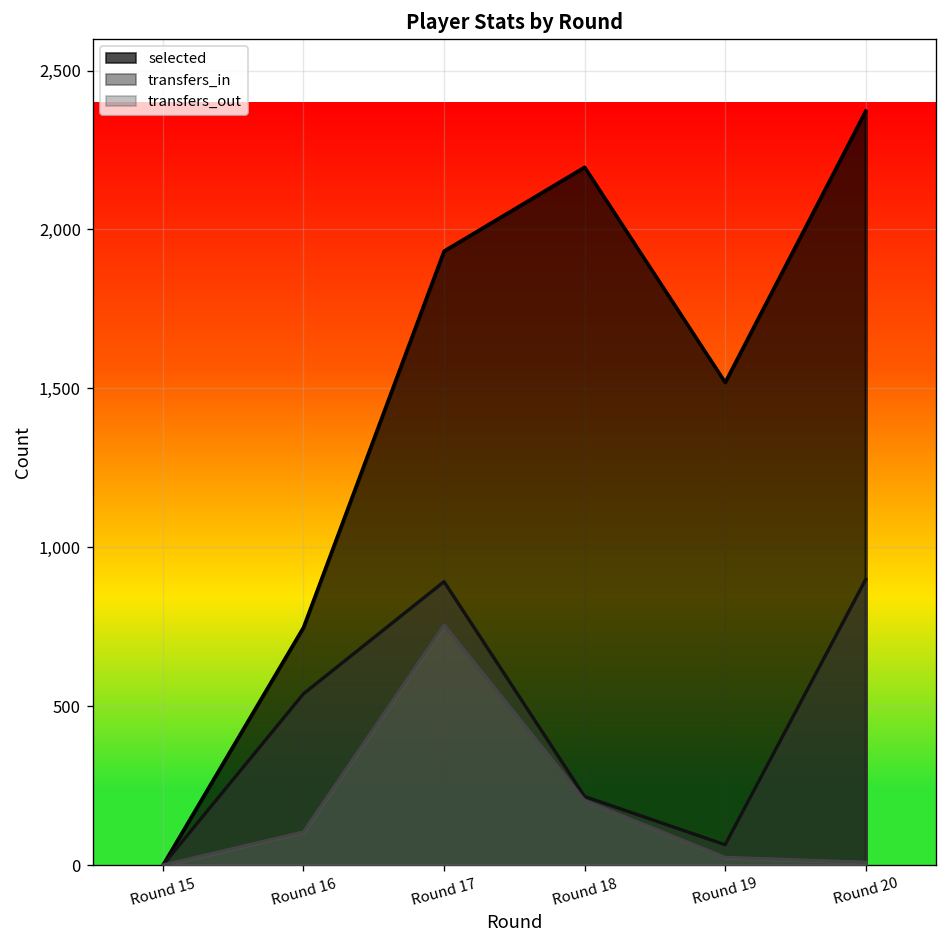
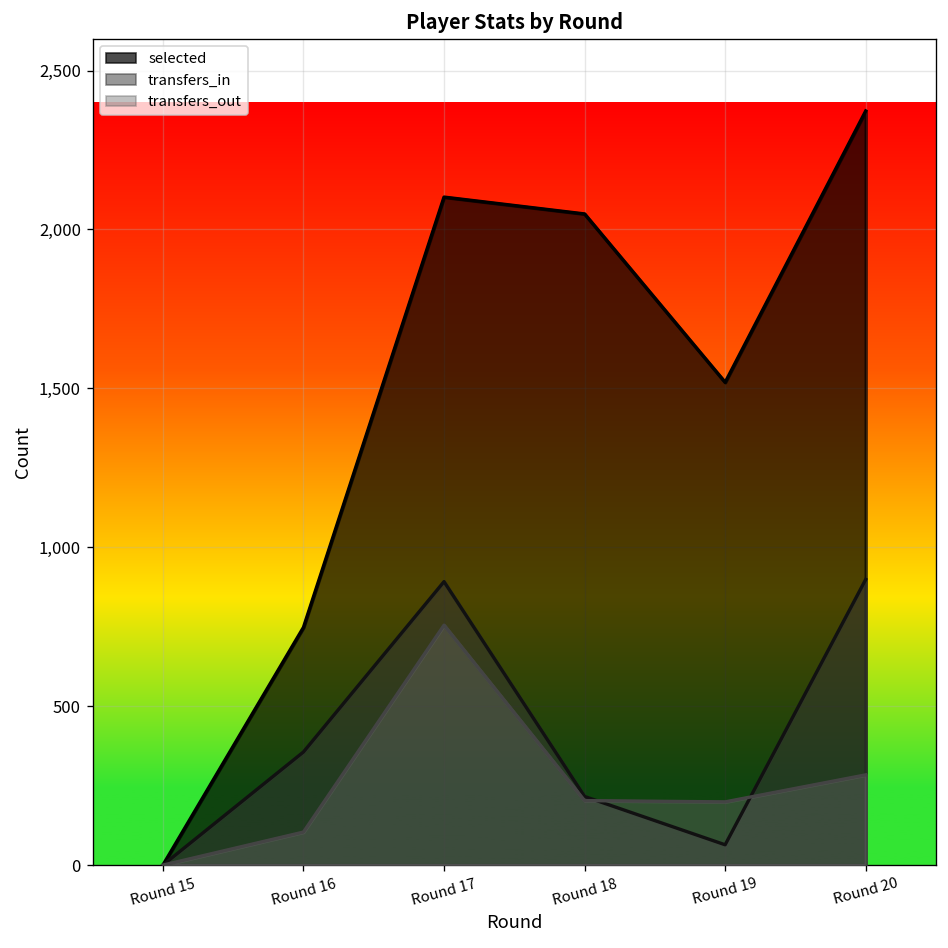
  {
    "selected": {
      "Round 16": "750",
-     "Round 17": "1,930",
-     "Round 18": "2,200",
+     "Round 17": "2,100",
+     "Round 18": "2,050",
      "Round 19": "1,520",
      "Round 20": "2,370"
    },
    "transfers_in": {
-     "Round 16": "540",
+     "Round 16": "360",
      "Round 17": "890",
      "Round 18": "220",
      "Round 19": "60",
      "Round 20": "900"
    },
    "transfers_out": {
      "Round 16": "100",
      "Round 17": "760",
      "Round 18": "200",
-     "Round 19": "20",
-     "Round 20": "10"
+     "Round 19": "200",
+     "Round 20": "280"
    }
  }
